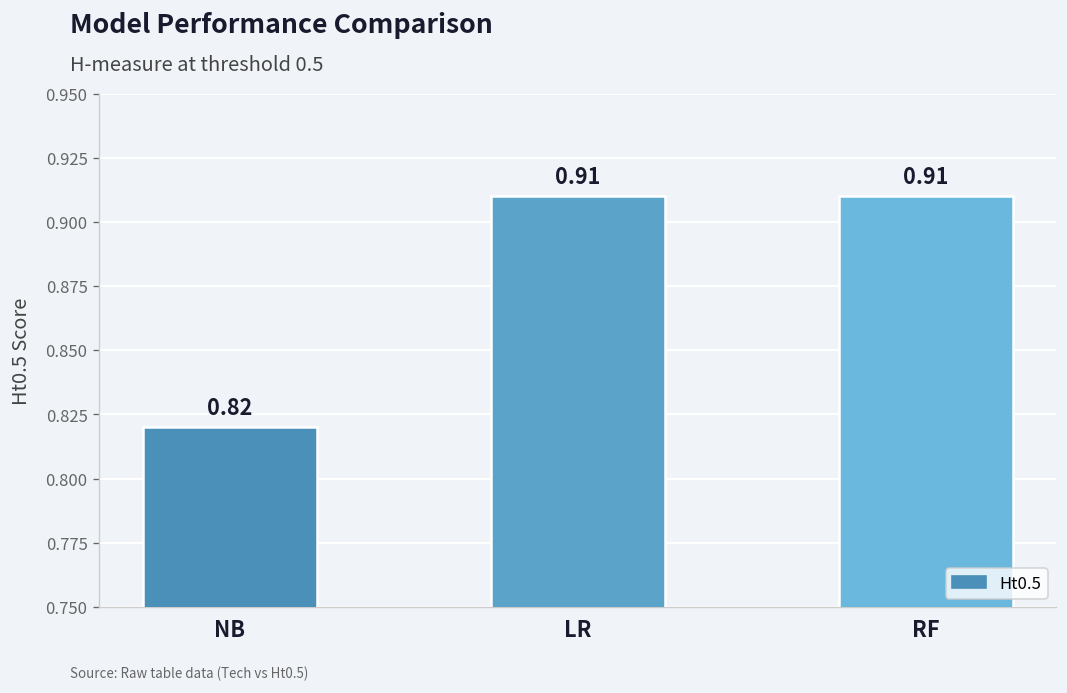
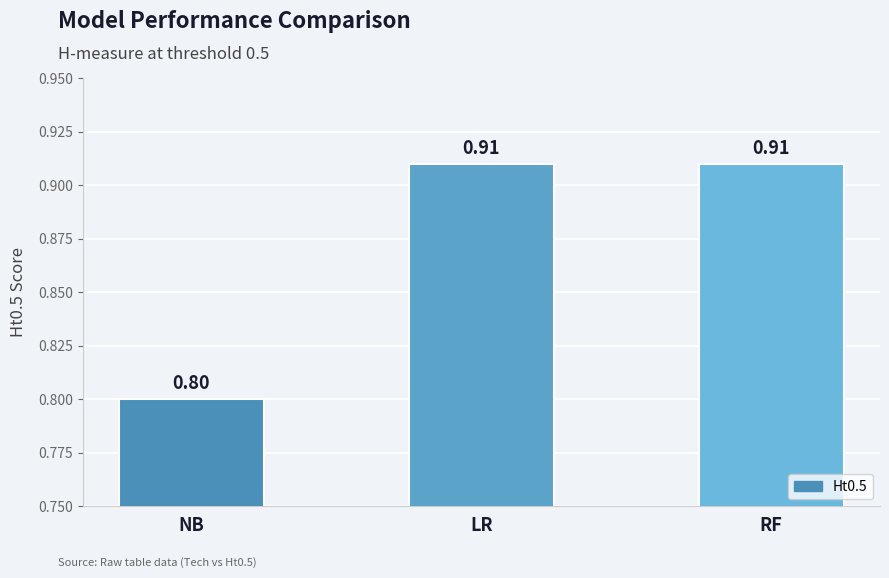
  {
-   "NB": 0.82,
+   "NB": 0.80,
    "LR": 0.91,
    "RF": 0.91
  }
